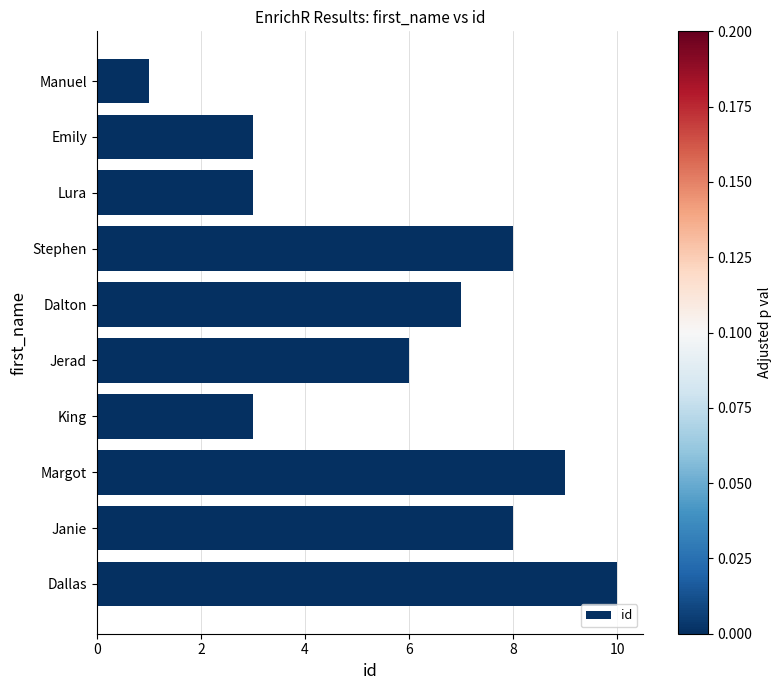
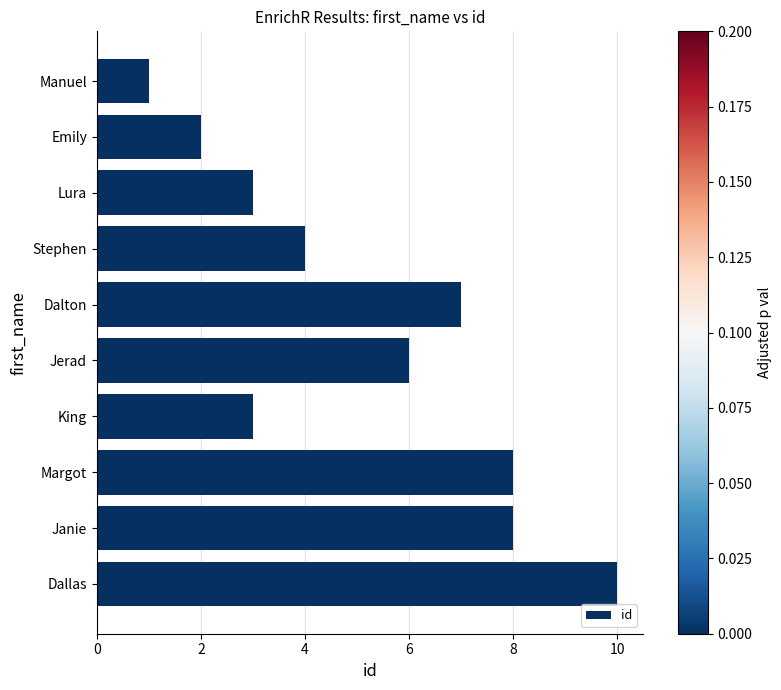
  {
    "Manuel": 1,
-   "Emily": 3,
+   "Emily": 2,
    "Lura": 3,
-   "Stephen": 8,
+   "Stephen": 4,
    "Dalton": 7,
    "Jerad": 6,
    "King": 3,
-   "Margot": 9,
+   "Margot": 8,
    "Janie": 8,
    "Dallas": 10
  }
